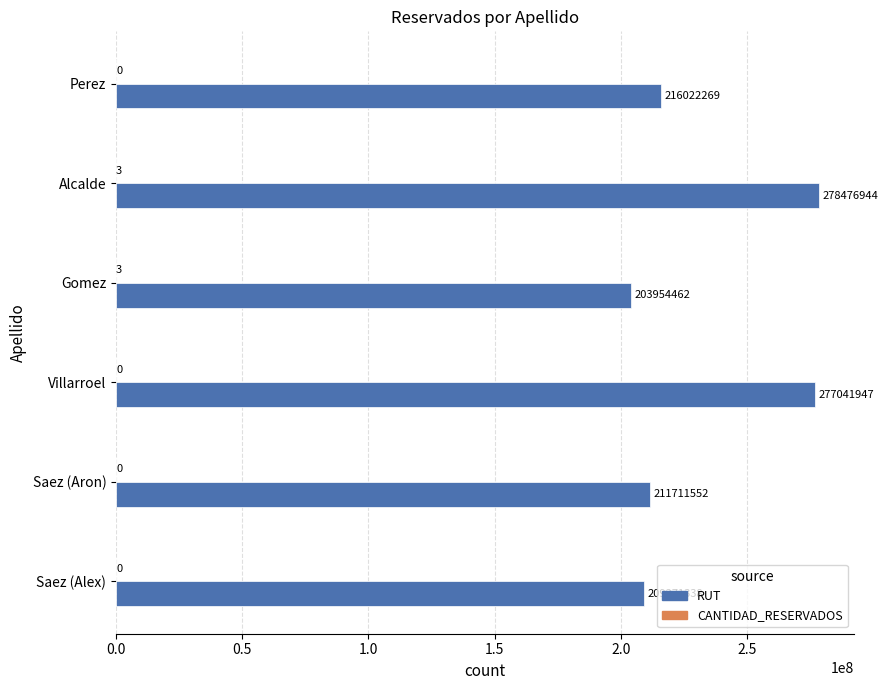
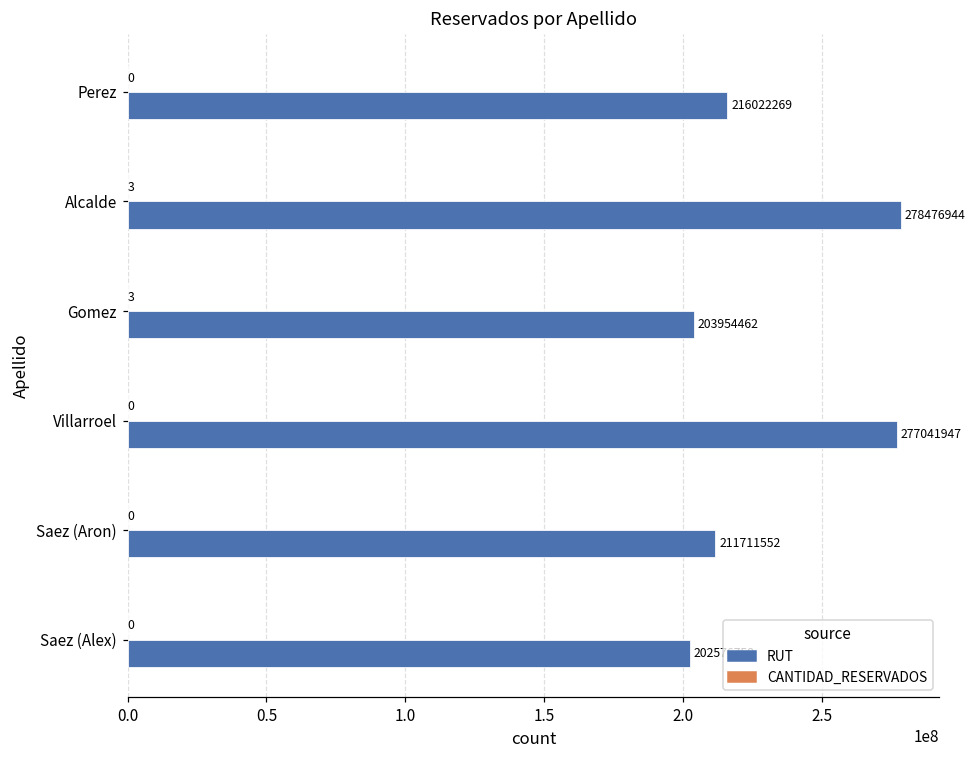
  {
    "RUT": {
-     "Saez (Alex)": 209000000
+     "Saez (Alex)": 203000000
    },
    "CANTIDAD_RESERVADOS": {
      "Perez": 0,
      "Alcalde": 3,
      "Gomez": 3,
      "Villarroel": 0,
      "Saez (Aron)": 0,
      "Saez (Alex)": 0
    }
  }
